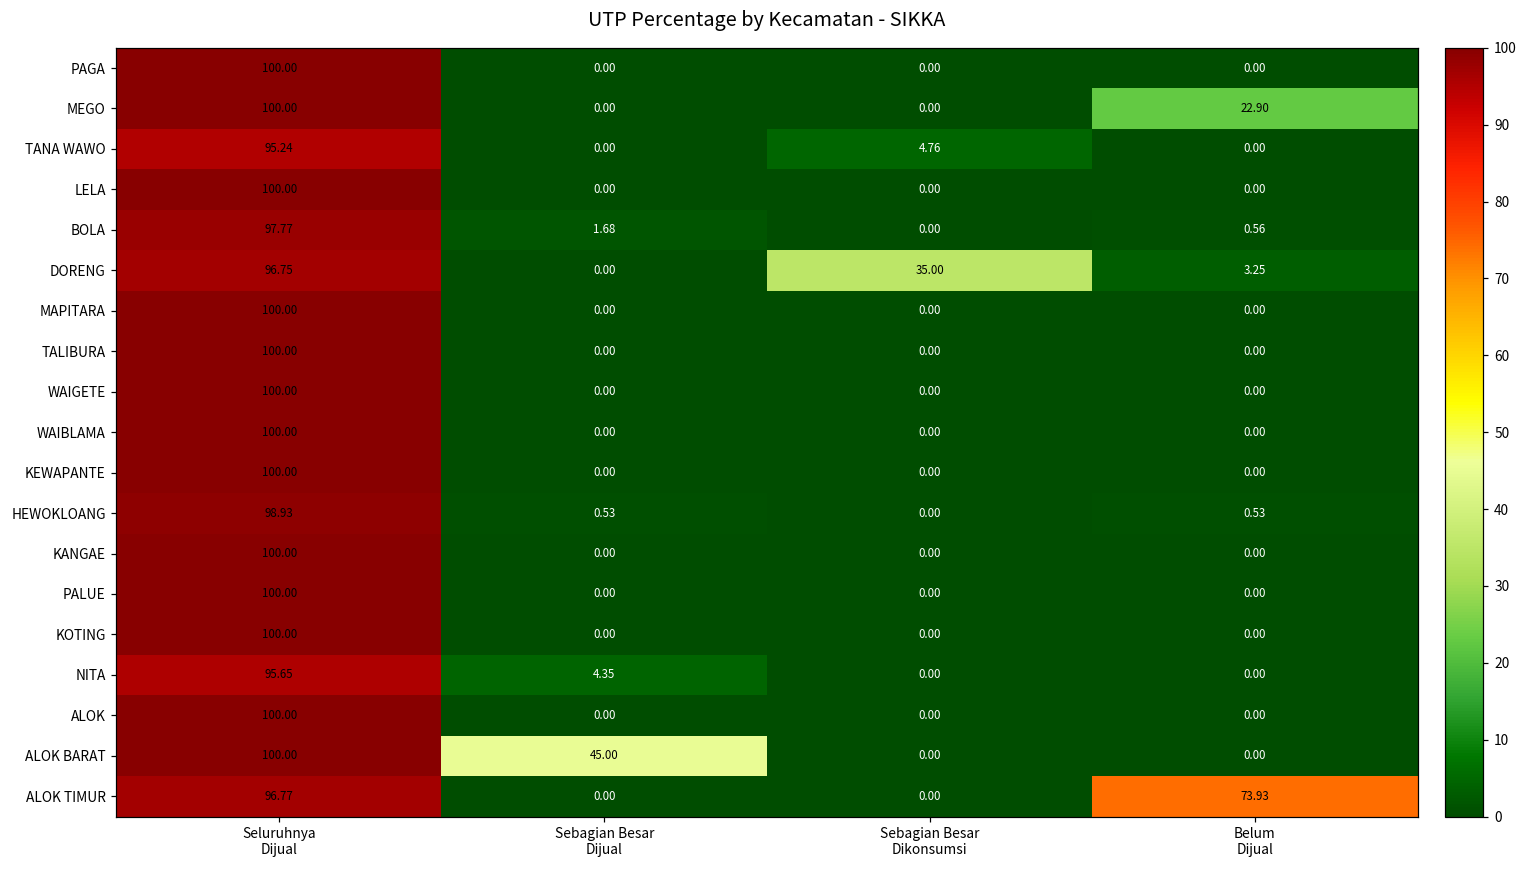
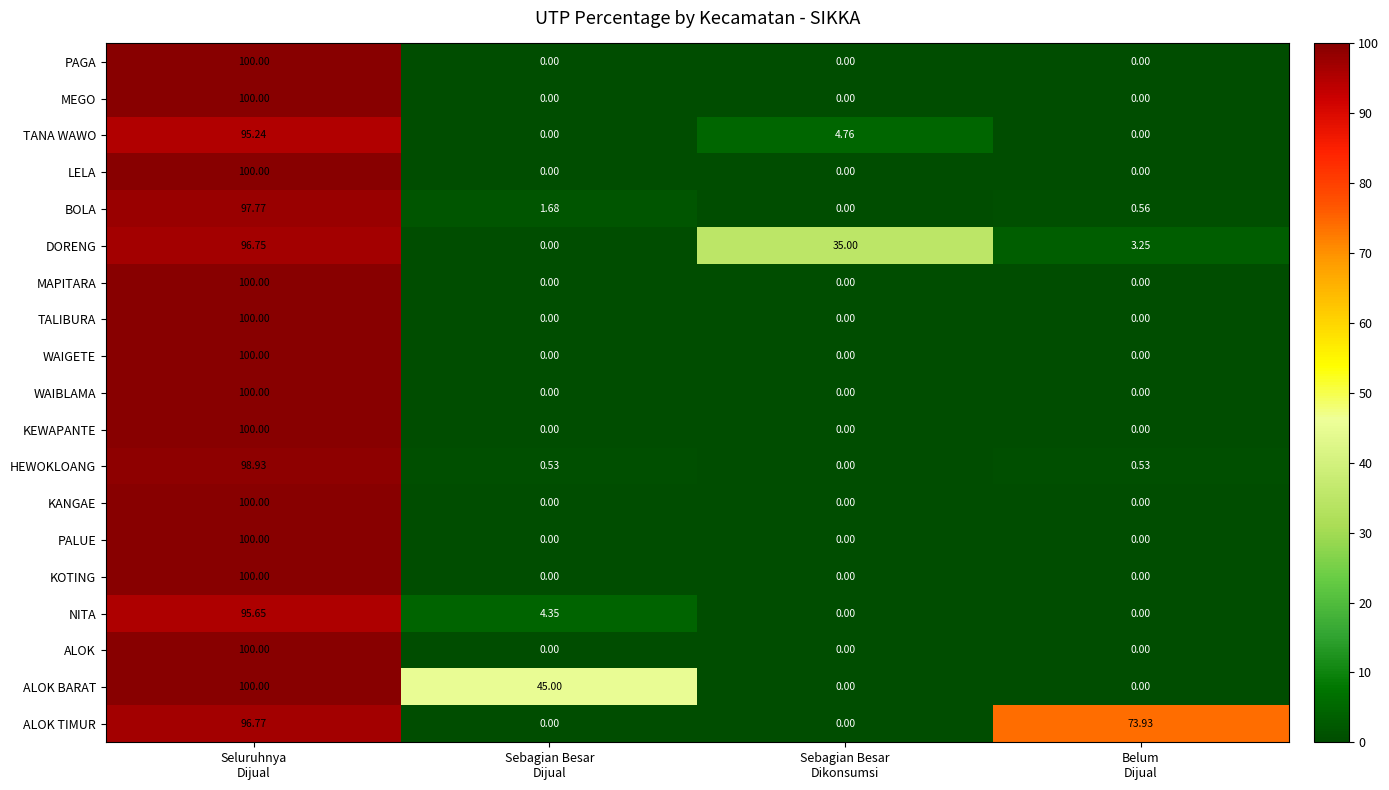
  {
    "PAGA": {
      "Seluruhnya Dijual": 100.00,
      "Sebagian Besar Dijual": 0.00,
      "Sebagian Besar Dikonsumsi": 0.00,
      "Belum Dijual": 0.00
    },
    "MEGO": {
      "Seluruhnya Dijual": 100.00,
      "Sebagian Besar Dijual": 0.00,
      "Sebagian Besar Dikonsumsi": 0.00,
-     "Belum Dijual": 22.90
+     "Belum Dijual": 0.00
    },
    "TANA WAWO": {
      "Seluruhnya Dijual": 95.24,
      "Sebagian Besar Dijual": 0.00,
      "Sebagian Besar Dikonsumsi": 4.76,
      "Belum Dijual": 0.00
    },
    "LELA": {
      "Seluruhnya Dijual": 100.00,
      "Sebagian Besar Dijual": 0.00,
      "Sebagian Besar Dikonsumsi": 0.00,
      "Belum Dijual": 0.00
    },
    "BOLA": {
      "Seluruhnya Dijual": 97.77,
      "Sebagian Besar Dijual": 1.68,
      "Sebagian Besar Dikonsumsi": 0.00,
      "Belum Dijual": 0.56
    },
    "DORENG": {
      "Seluruhnya Dijual": 96.75,
      "Sebagian Besar Dijual": 0.00,
      "Sebagian Besar Dikonsumsi": 35.00,
      "Belum Dijual": 3.25
    },
    "MAPITARA": {
      "Seluruhnya Dijual": 100.00,
      "Sebagian Besar Dijual": 0.00,
      "Sebagian Besar Dikonsumsi": 0.00,
      "Belum Dijual": 0.00
    },
    "TALIBURA": {
      "Seluruhnya Dijual": 100.00,
      "Sebagian Besar Dijual": 0.00,
      "Sebagian Besar Dikonsumsi": 0.00,
      "Belum Dijual": 0.00
    },
    "WAIGETE": {
      "Seluruhnya Dijual": 100.00,
      "Sebagian Besar Dijual": 0.00,
      "Sebagian Besar Dikonsumsi": 0.00,
      "Belum Dijual": 0.00
    },
    "WAIBLAMA": {
      "Seluruhnya Dijual": 100.00,
      "Sebagian Besar Dijual": 0.00,
      "Sebagian Besar Dikonsumsi": 0.00,
      "Belum Dijual": 0.00
    },
    "KEWAPANTE": {
      "Seluruhnya Dijual": 100.00,
      "Sebagian Besar Dijual": 0.00,
      "Sebagian Besar Dikonsumsi": 0.00,
      "Belum Dijual": 0.00
    },
    "HEWOKLOANG": {
      "Seluruhnya Dijual": 98.93,
      "Sebagian Besar Dijual": 0.53,
      "Sebagian Besar Dikonsumsi": 0.00,
      "Belum Dijual": 0.53
    },
    "KANGAE": {
      "Seluruhnya Dijual": 100.00,
      "Sebagian Besar Dijual": 0.00,
      "Sebagian Besar Dikonsumsi": 0.00,
      "Belum Dijual": 0.00
    },
    "PALUE": {
      "Seluruhnya Dijual": 100.00,
      "Sebagian Besar Dijual": 0.00,
      "Sebagian Besar Dikonsumsi": 0.00,
      "Belum Dijual": 0.00
    },
    "KOTING": {
      "Seluruhnya Dijual": 100.00,
      "Sebagian Besar Dijual": 0.00,
      "Sebagian Besar Dikonsumsi": 0.00,
      "Belum Dijual": 0.00
    },
    "NITA": {
      "Seluruhnya Dijual": 95.65,
      "Sebagian Besar Dijual": 4.35,
      "Sebagian Besar Dikonsumsi": 0.00,
      "Belum Dijual": 0.00
    },
    "ALOK": {
      "Seluruhnya Dijual": 100.00,
      "Sebagian Besar Dijual": 0.00,
      "Sebagian Besar Dikonsumsi": 0.00,
      "Belum Dijual": 0.00
    },
    "ALOK BARAT": {
      "Seluruhnya Dijual": 100.00,
      "Sebagian Besar Dijual": 45.00,
      "Sebagian Besar Dikonsumsi": 0.00,
      "Belum Dijual": 0.00
    },
    "ALOK TIMUR": {
      "Seluruhnya Dijual": 96.77,
      "Sebagian Besar Dijual": 0.00,
      "Sebagian Besar Dikonsumsi": 0.00,
      "Belum Dijual": 73.93
    }
  }
